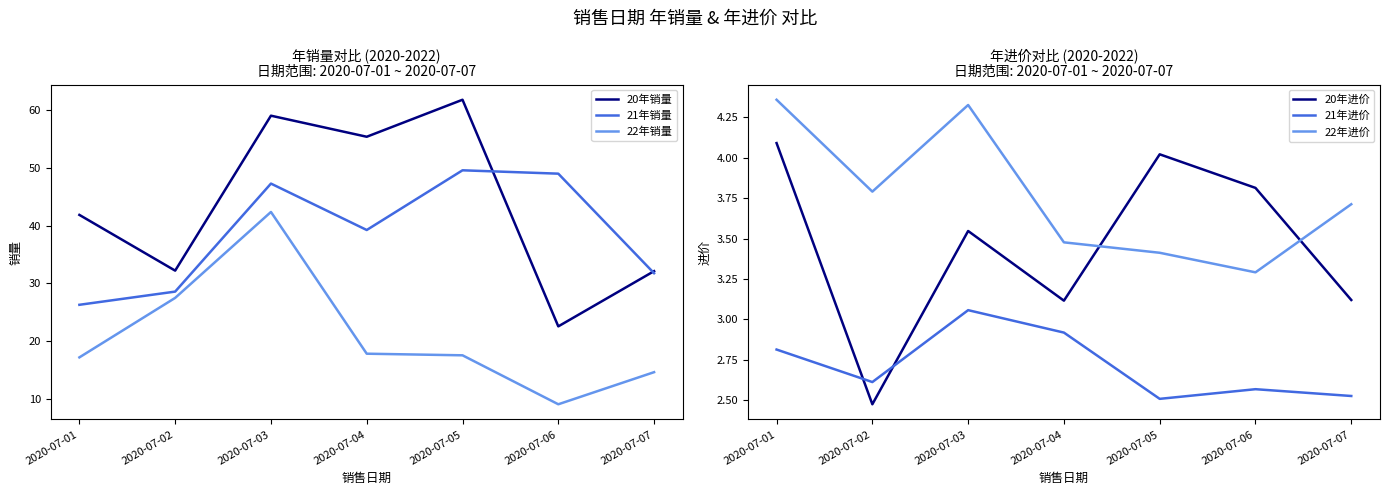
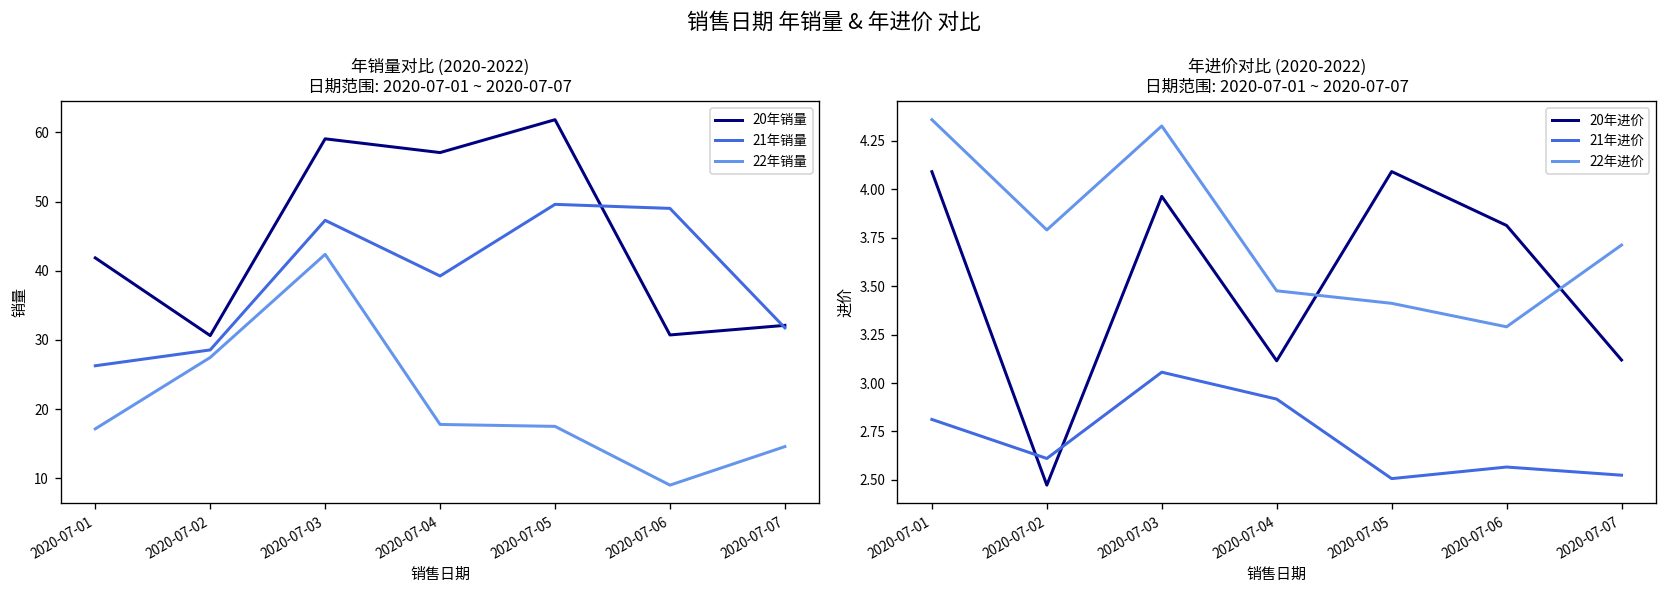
  {
    "年销量对比 (2020-2022) 日期范围: 2020-07-01 ~ 2020-07-07": {
      "20年销量": {
        "2020-07-01": 42,
-       "2020-07-02": 32,
+       "2020-07-02": 31,
        "2020-07-03": 59,
-       "2020-07-04": 55,
+       "2020-07-04": 57,
        "2020-07-05": 62,
-       "2020-07-06": 23
+       "2020-07-06": 31
      }
    },
    "年进价对比 (2020-2022) 日期范围: 2020-07-01 ~ 2020-07-07": {
      "20年进价": {
        "2020-07-01": 4.09,
        "2020-07-02": 2.47,
-       "2020-07-03": 3.55,
+       "2020-07-03": 3.96,
        "2020-07-04": 3.11,
-       "2020-07-05": 4.02,
+       "2020-07-05": 4.09,
        "2020-07-06": 3.81,
        "2020-07-07": 3.12
      }
    }
  }
